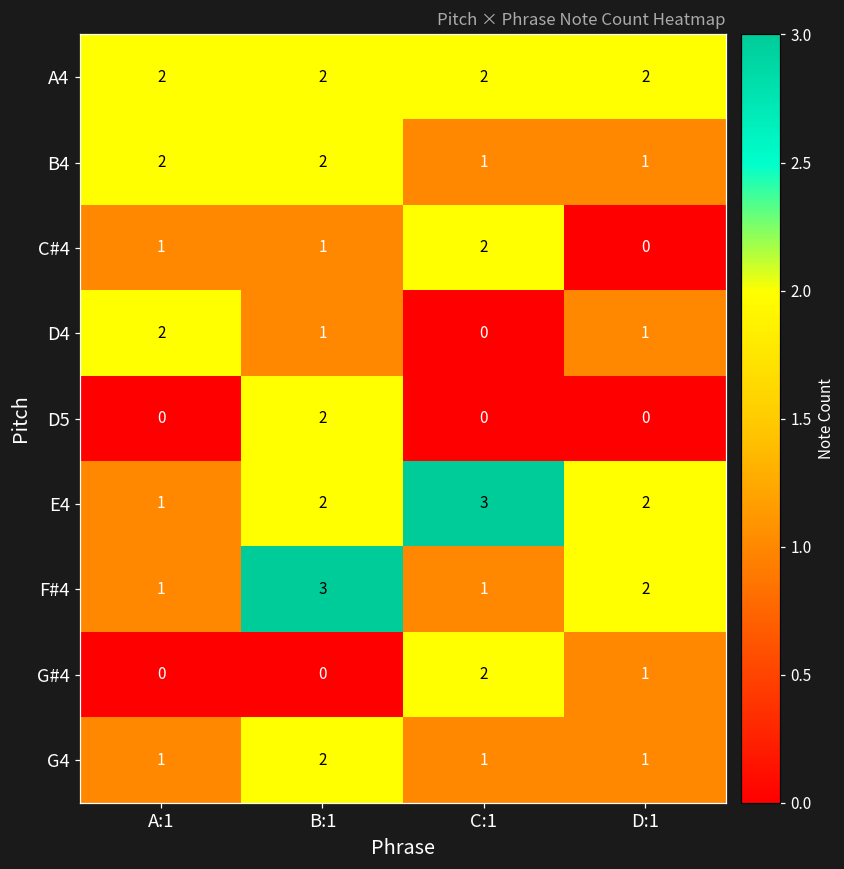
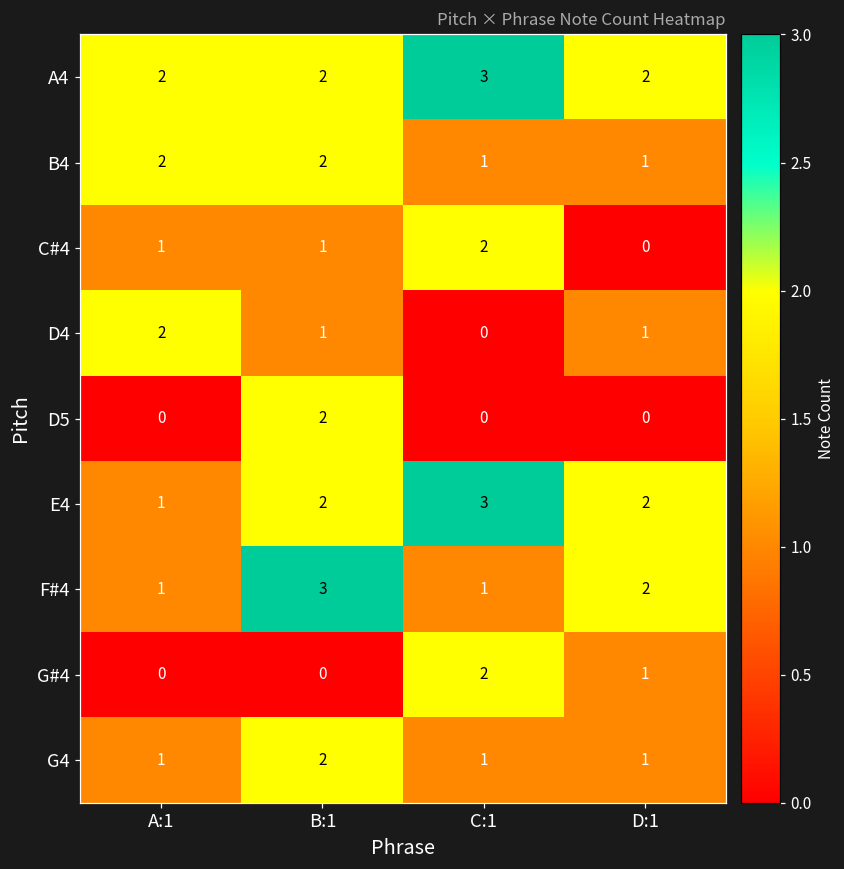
  {
    "A4": {
      "A:1": 2,
      "B:1": 2,
-     "C:1": 2,
+     "C:1": 3,
      "D:1": 2
    },
    "B4": {
      "A:1": 2,
      "B:1": 2,
      "C:1": 1,
      "D:1": 1
    },
    "C#4": {
      "A:1": 1,
      "B:1": 1,
      "C:1": 2,
      "D:1": 0
    },
    "D4": {
      "A:1": 2,
      "B:1": 1,
      "C:1": 0,
      "D:1": 1
    },
    "D5": {
      "A:1": 0,
      "B:1": 2,
      "C:1": 0,
      "D:1": 0
    },
    "E4": {
      "A:1": 1,
      "B:1": 2,
      "C:1": 3,
      "D:1": 2
    },
    "F#4": {
      "A:1": 1,
      "B:1": 3,
      "C:1": 1,
      "D:1": 2
    },
    "G#4": {
      "A:1": 0,
      "B:1": 0,
      "C:1": 2,
      "D:1": 1
    },
    "G4": {
      "A:1": 1,
      "B:1": 2,
      "C:1": 1,
      "D:1": 1
    }
  }
